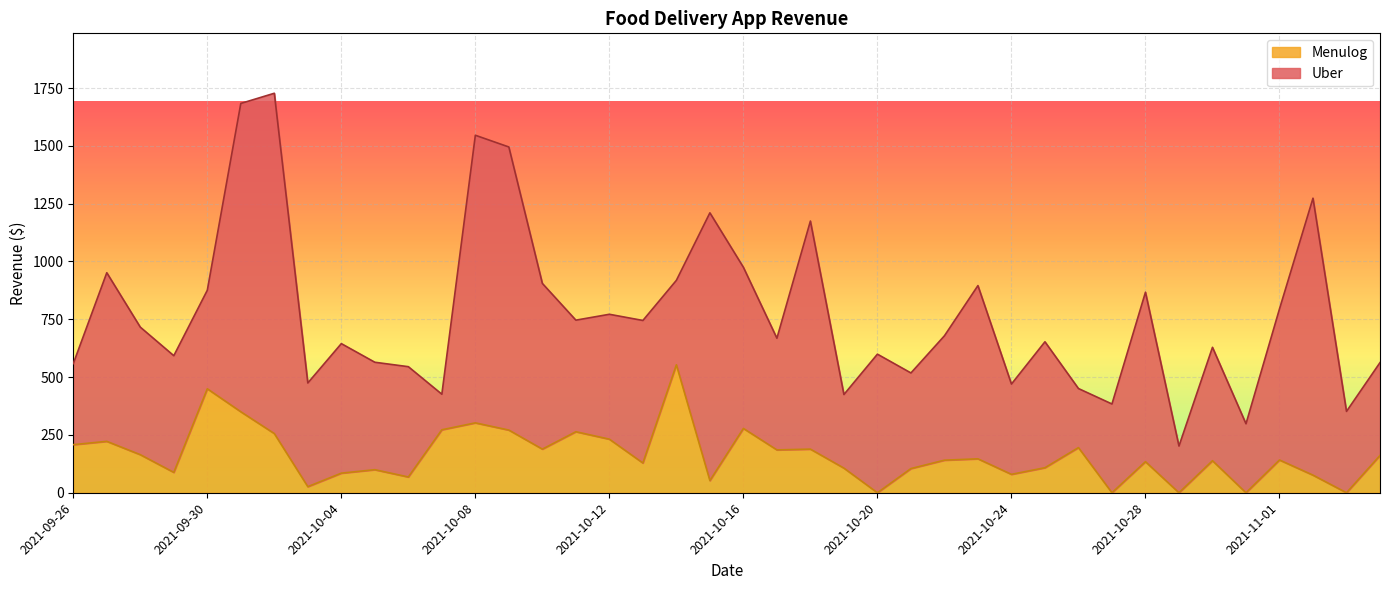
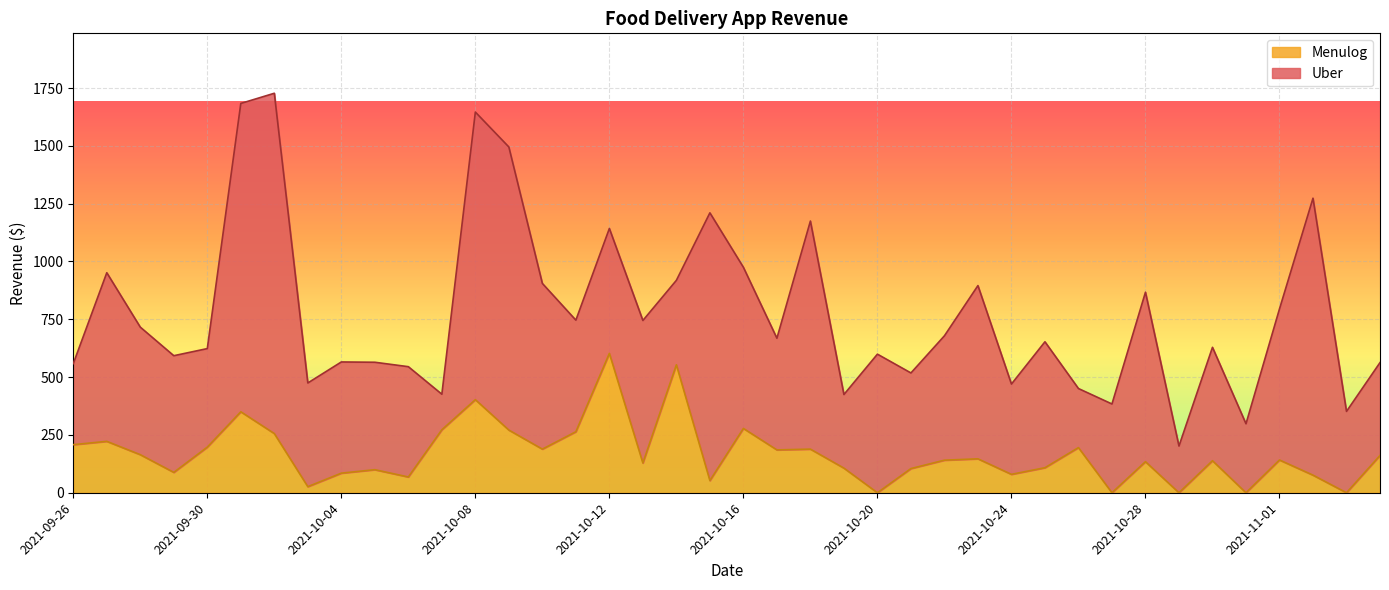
  {
    "Menulog": {
      "2021-09-26": 210,
-     "2021-09-30": 450,
+     "2021-09-30": 200,
      "2021-10-04": 80,
-     "2021-10-08": 300,
-     "2021-10-12": 230,
+     "2021-10-08": 400,
+     "2021-10-12": 600,
      "2021-10-16": 280,
      "2021-10-20": 0,
      "2021-10-24": 80,
      "2021-10-28": 130,
      "2021-11-01": 140
    },
    "Uber": {
      "2021-09-26": 350,
      "2021-09-30": 430,
-     "2021-10-04": 560,
+     "2021-10-04": 480,
      "2021-10-08": 1240,
      "2021-10-12": 540,
      "2021-10-16": 700,
      "2021-10-20": 600,
      "2021-10-24": 390,
      "2021-10-28": 730,
      "2021-11-01": 650
    }
  }
